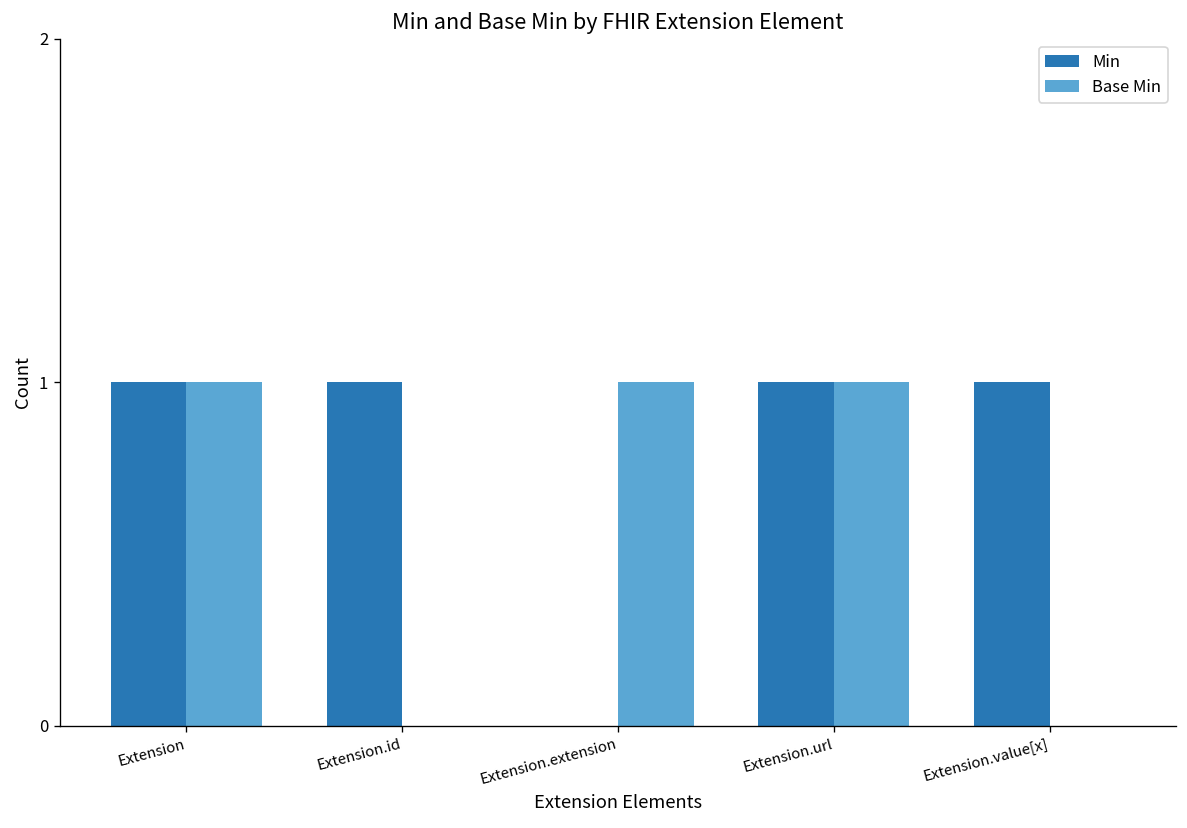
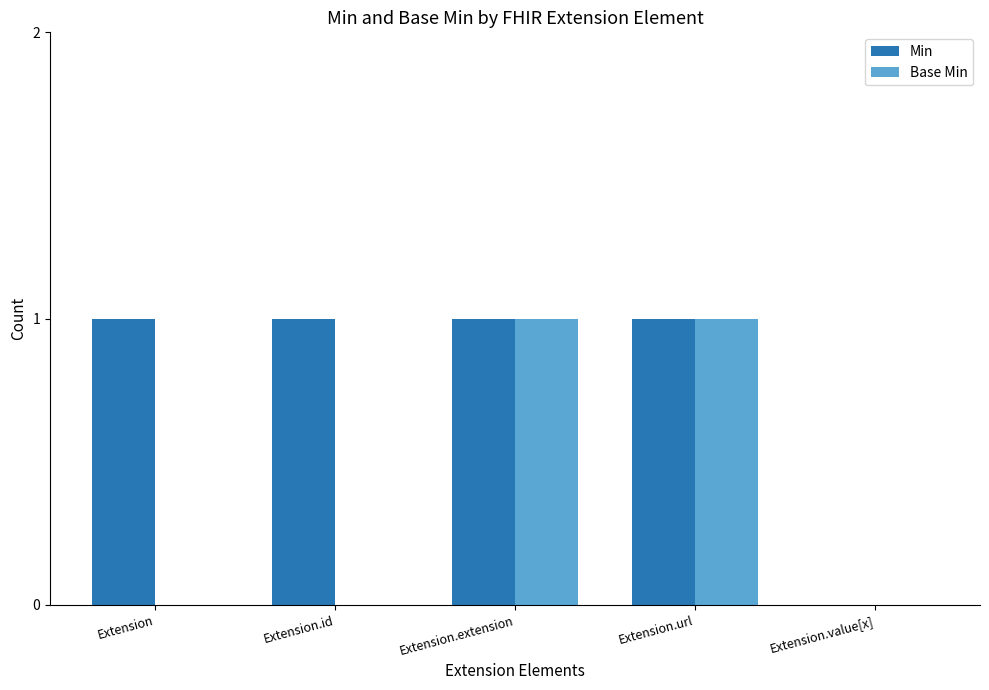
  {
    "Min": {
      "Extension": 1,
      "Extension.id": 1,
-     "Extension.extension": 0,
+     "Extension.extension": 1,
      "Extension.url": 1,
-     "Extension.value[x]": 1
+     "Extension.value[x]": 0
    },
    "Base Min": {
-     "Extension": 1,
+     "Extension": 0,
      "Extension.id": 0,
      "Extension.extension": 1,
      "Extension.url": 1,
      "Extension.value[x]": 0
    }
  }
